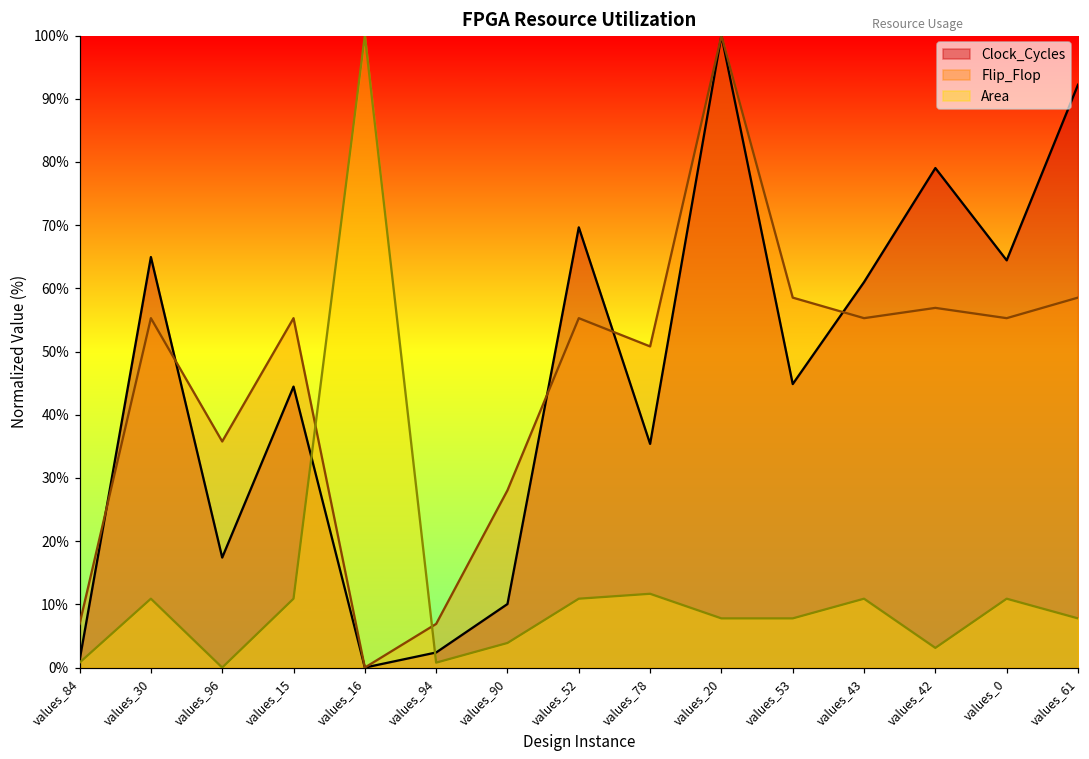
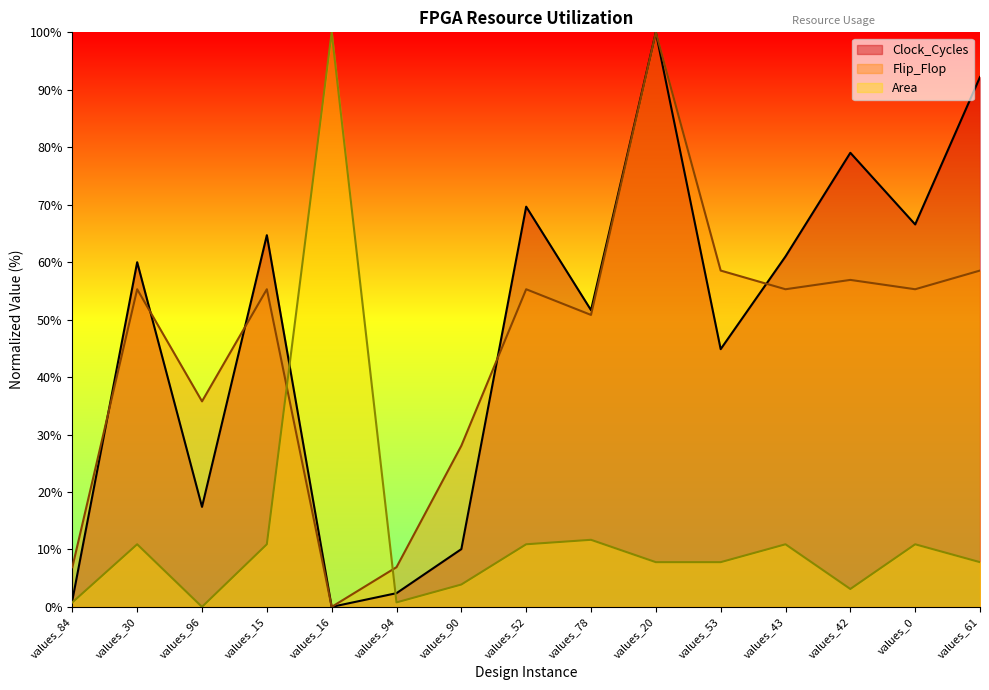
  {
    "Clock_Cycles": {
-     "values_30": "65%",
+     "values_30": "60%",
      "values_96": "17%",
-     "values_15": "44%",
+     "values_15": "65%",
      "values_94": "2%",
      "values_90": "10%",
      "values_52": "70%",
-     "values_78": "35%",
+     "values_78": "52%",
      "values_53": "45%",
      "values_43": "61%",
      "values_42": "79%",
-     "values_0": "64%",
+     "values_0": "67%",
      "values_61": "92%"
    }
  }
